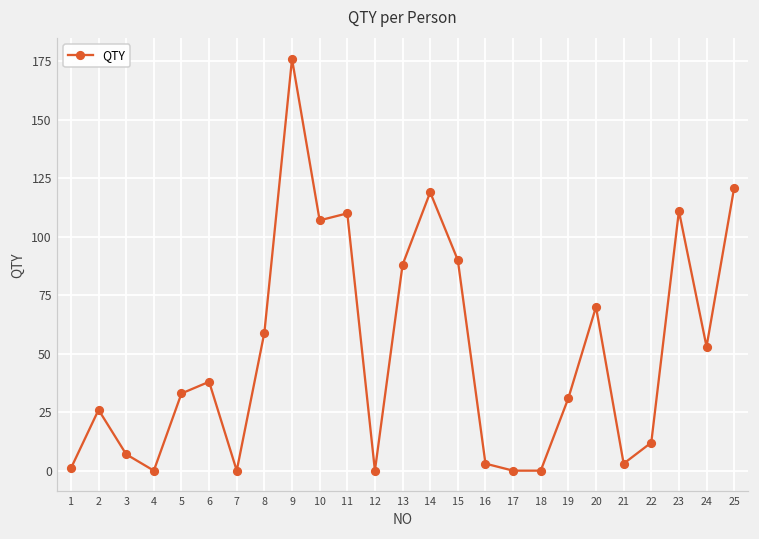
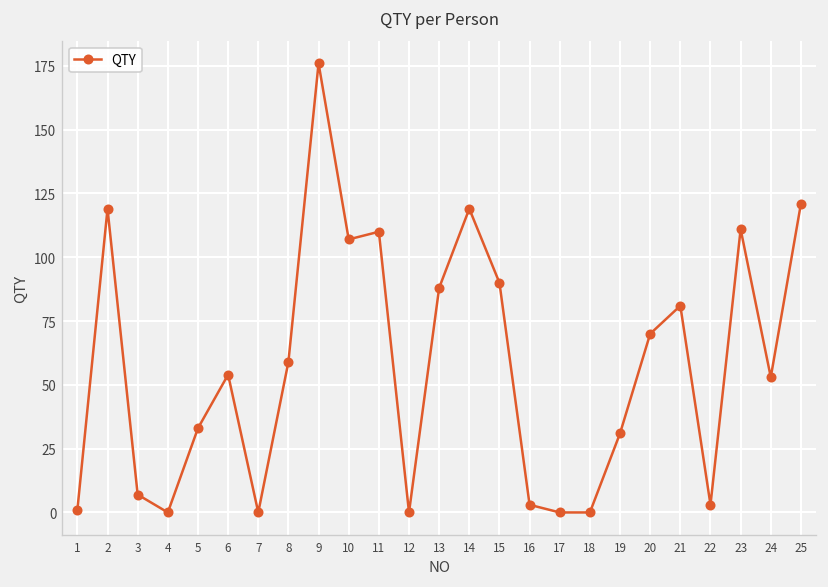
  {
    "1": 1,
-   "2": 26,
+   "2": 119,
    "3": 7,
    "4": 0,
    "5": 33,
-   "6": 38,
+   "6": 54,
    "7": 0,
    "8": 59,
    "9": 176,
    "10": 107,
    "11": 110,
    "12": 0,
    "13": 88,
    "14": 119,
    "15": 90,
    "16": 3,
    "17": 0,
    "18": 0,
    "19": 31,
    "20": 70,
-   "21": 3,
-   "22": 12,
+   "21": 81,
+   "22": 3,
    "23": 111,
    "24": 53,
    "25": 121
  }
